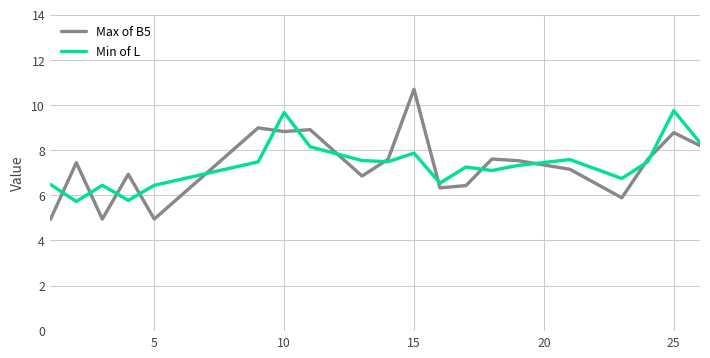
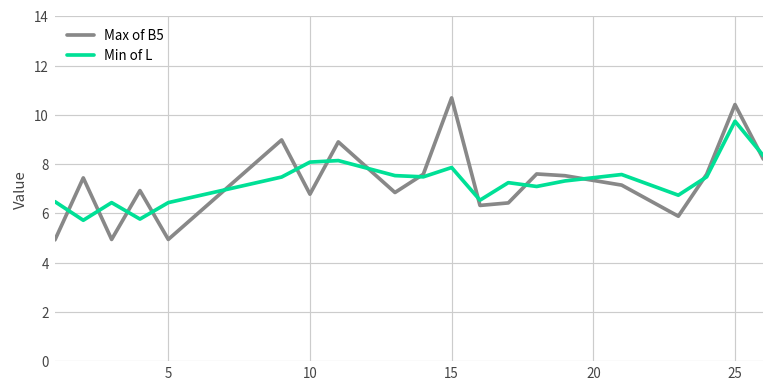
  {
    "Max of B5": {
      "5": 4.9,
-     "10": 8.8,
+     "10": 6.8,
      "15": 10.7,
-     "25": 8.8
+     "25": 10.4
    },
    "Min of L": {
      "5": 6.4,
-     "10": 9.7,
+     "10": 8.1,
      "15": 7.9,
      "25": 9.7
    }
  }
